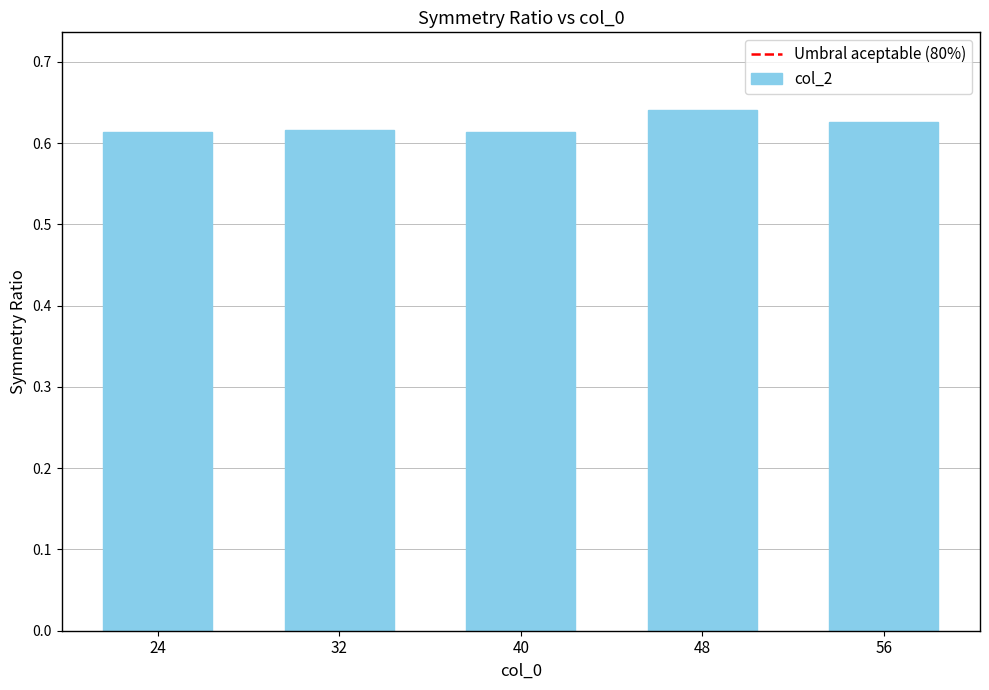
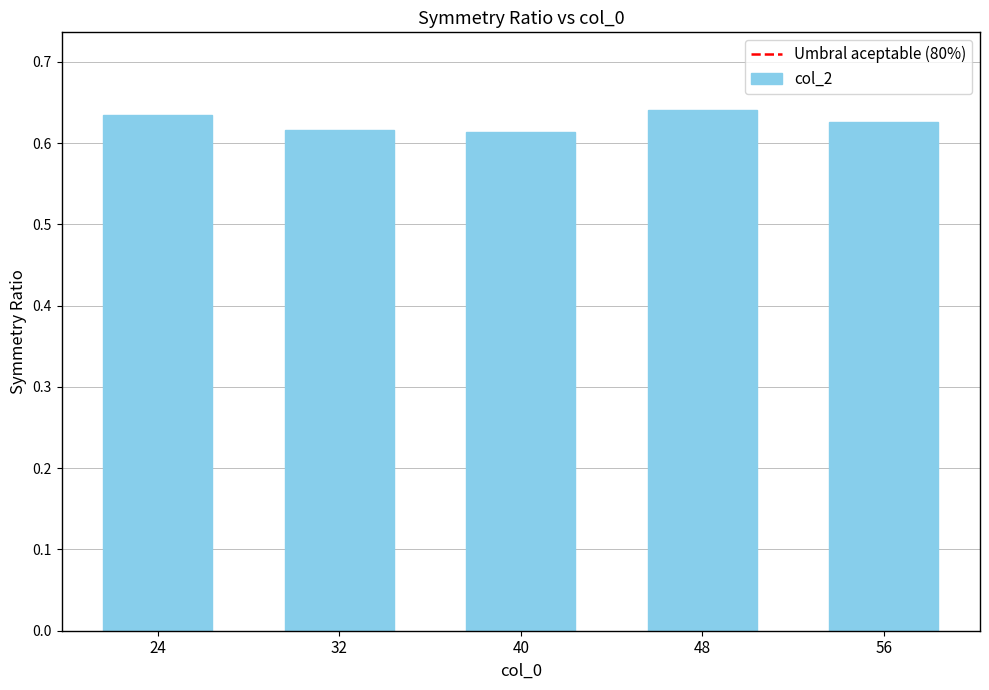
  {
-   "24": 0.61,
+   "24": 0.63,
    "32": 0.62,
    "40": 0.61,
    "48": 0.64,
    "56": 0.63
  }
